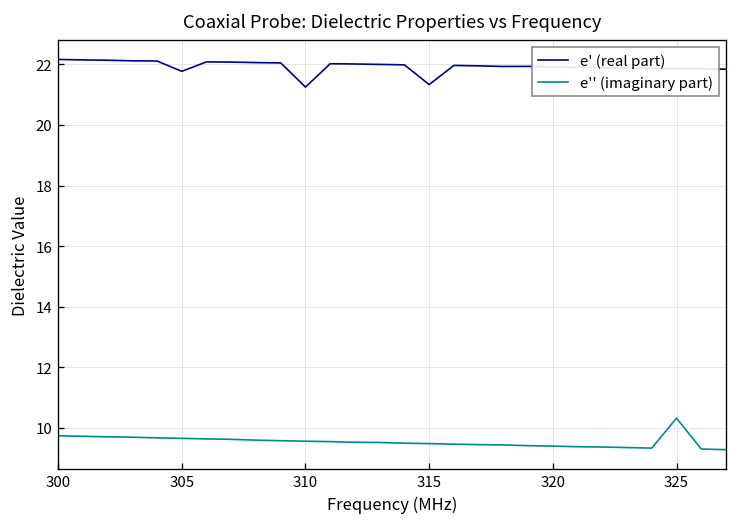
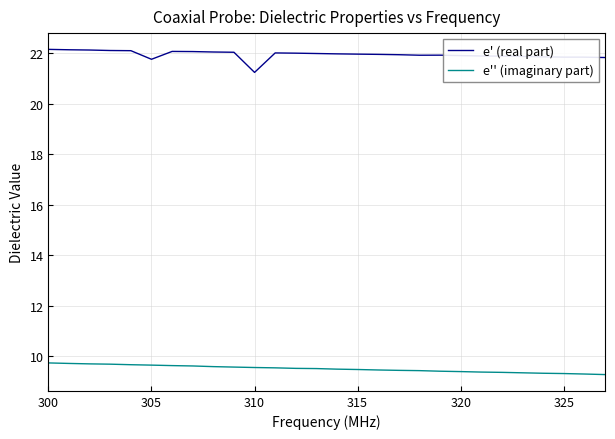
  {
    "e' (real part)": {
      "300": 22.2,
      "305": 21.8,
      "310": 21.2,
-     "315": 21.3
+     "315": 22.0
    },
    "e'' (imaginary part)": {
      "300": 9.7,
      "305": 9.7,
      "310": 9.6,
      "315": 9.5,
      "320": 9.4,
-     "325": 10.3
+     "325": 9.3
    }
  }
